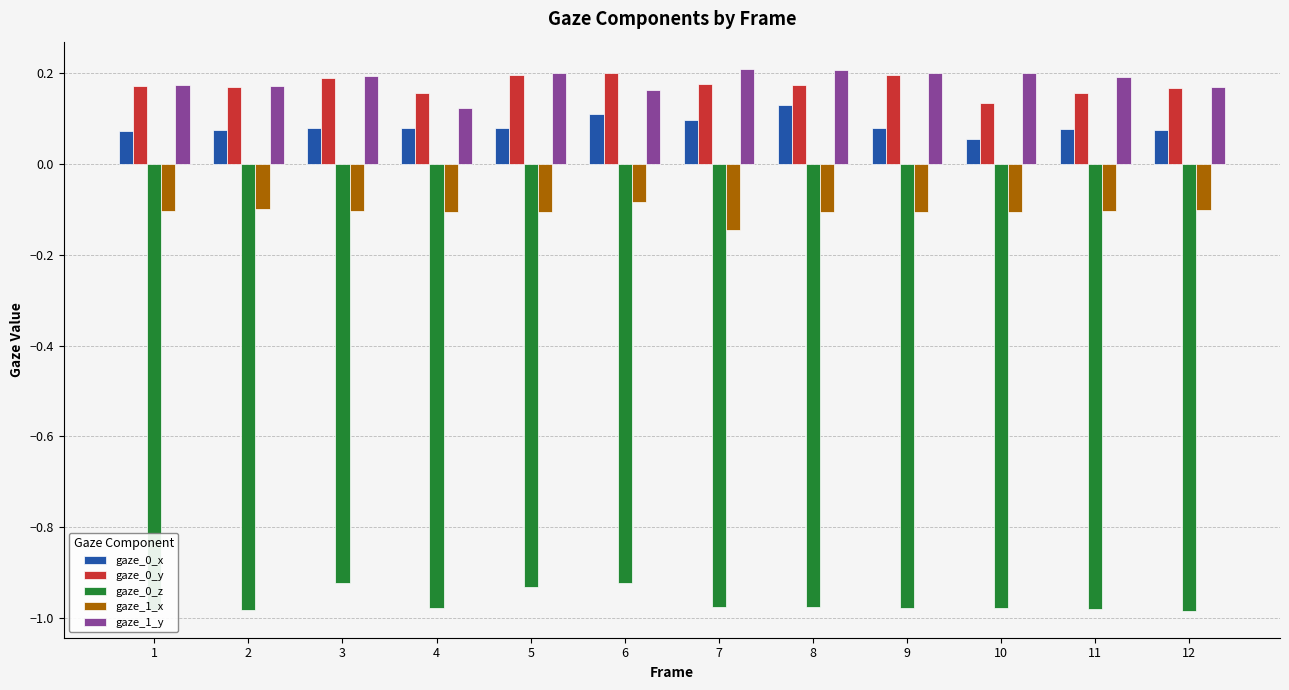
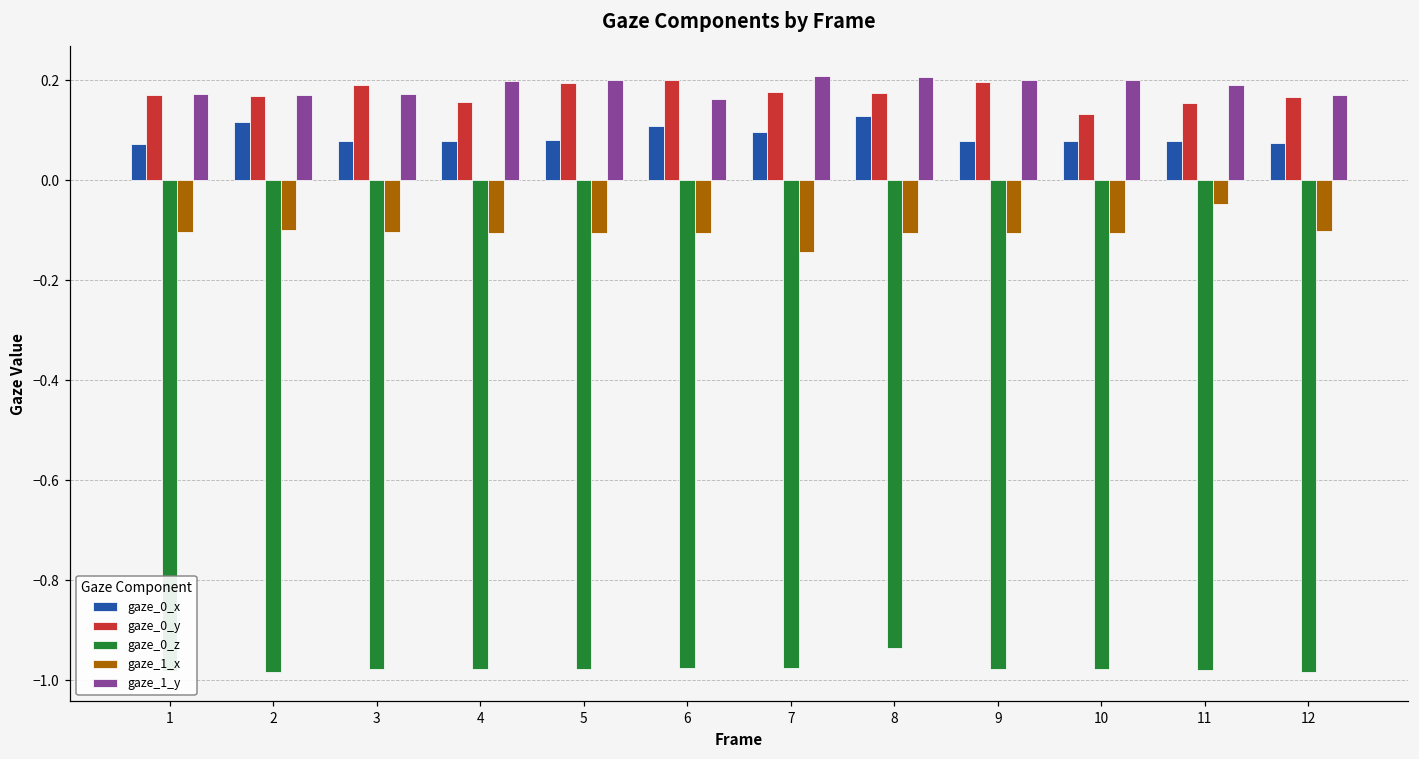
  {
    "gaze_0_x": {
      "1": 0.07,
-     "2": 0.07,
+     "2": 0.12,
      "3": 0.08,
      "4": 0.08,
      "5": 0.08,
      "6": 0.11,
      "7": 0.10,
      "8": 0.13,
      "9": 0.08,
-     "10": 0.05,
+     "10": 0.08,
      "11": 0.08,
      "12": 0.07
    },
    "gaze_0_y": {
      "1": 0.17,
      "2": 0.17,
      "3": 0.19,
      "4": 0.16,
      "5": 0.20,
      "6": 0.20,
      "7": 0.18,
      "8": 0.17,
      "9": 0.20,
      "10": 0.13,
      "11": 0.15,
      "12": 0.17
    },
    "gaze_0_z": {
      "2": -0.98,
-     "3": -0.92,
+     "3": -0.98,
      "4": -0.98,
-     "5": -0.93,
-     "6": -0.92,
+     "5": -0.98,
+     "6": -0.98,
      "7": -0.98,
-     "8": -0.98,
+     "8": -0.94,
      "9": -0.98,
      "10": -0.98,
      "11": -0.98,
      "12": -0.98
    },
    "gaze_1_x": {
      "1": -0.10,
      "2": -0.10,
      "3": -0.10,
      "4": -0.11,
      "5": -0.11,
-     "6": -0.08,
+     "6": -0.11,
      "7": -0.14,
      "8": -0.11,
      "9": -0.11,
      "10": -0.11,
-     "11": -0.10,
+     "11": -0.05,
      "12": -0.10
    },
    "gaze_1_y": {
      "1": 0.17,
      "2": 0.17,
-     "3": 0.19,
-     "4": 0.12,
+     "3": 0.17,
+     "4": 0.20,
      "5": 0.20,
      "6": 0.16,
      "7": 0.21,
      "8": 0.21,
      "9": 0.20,
      "10": 0.20,
      "11": 0.19,
      "12": 0.17
    }
  }
